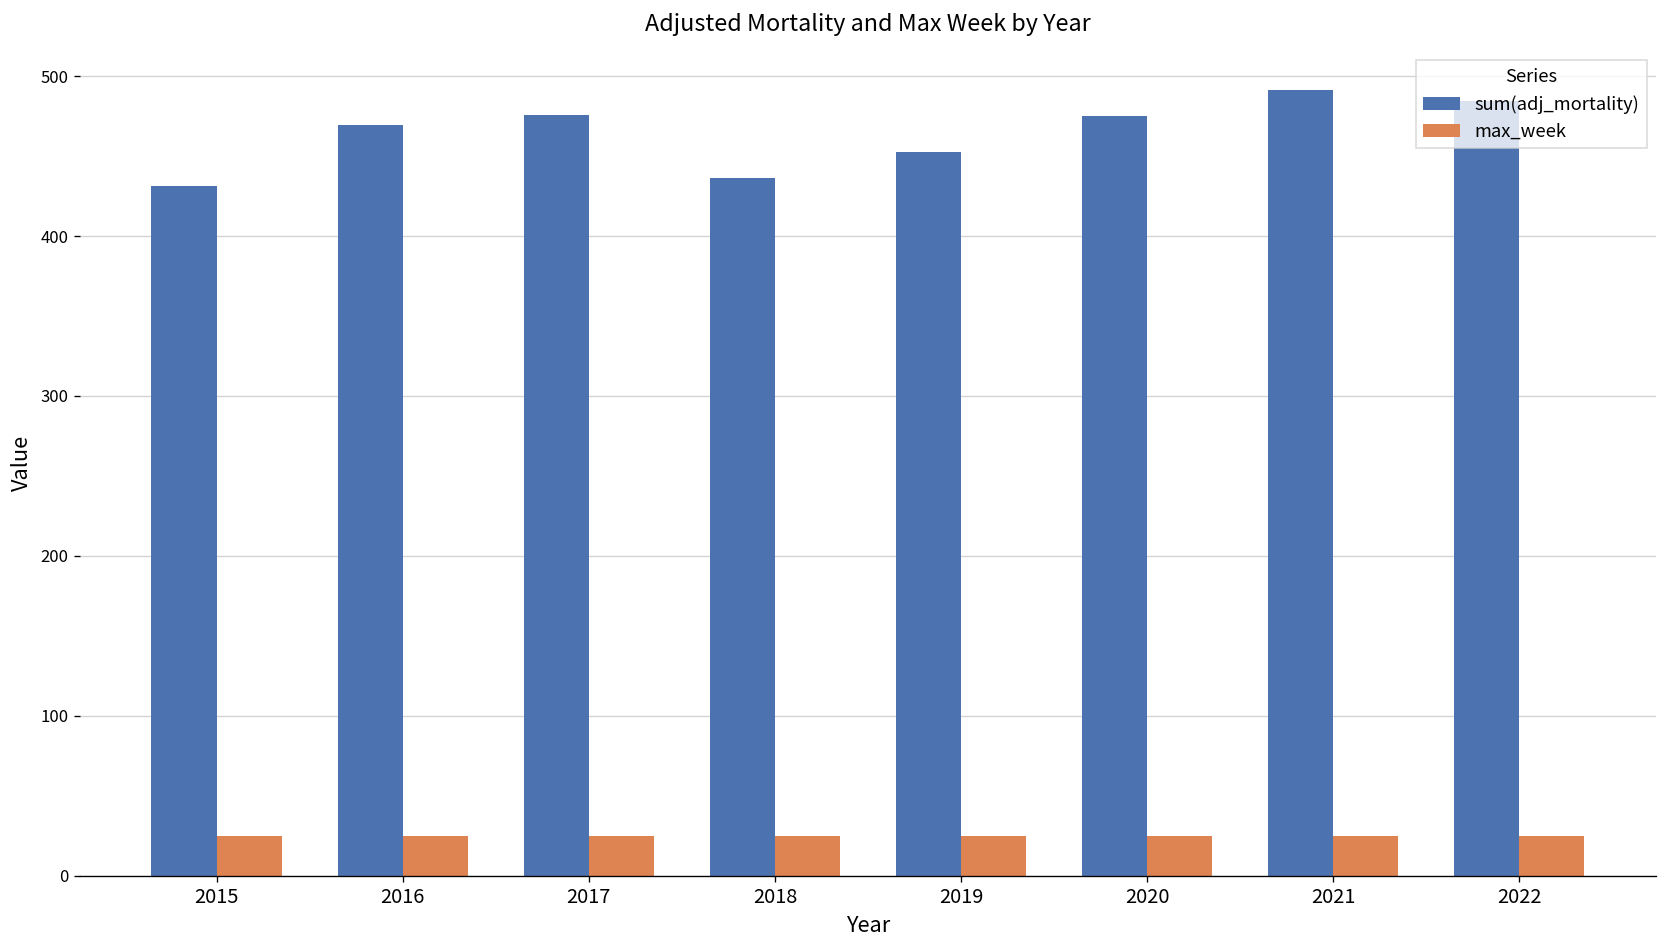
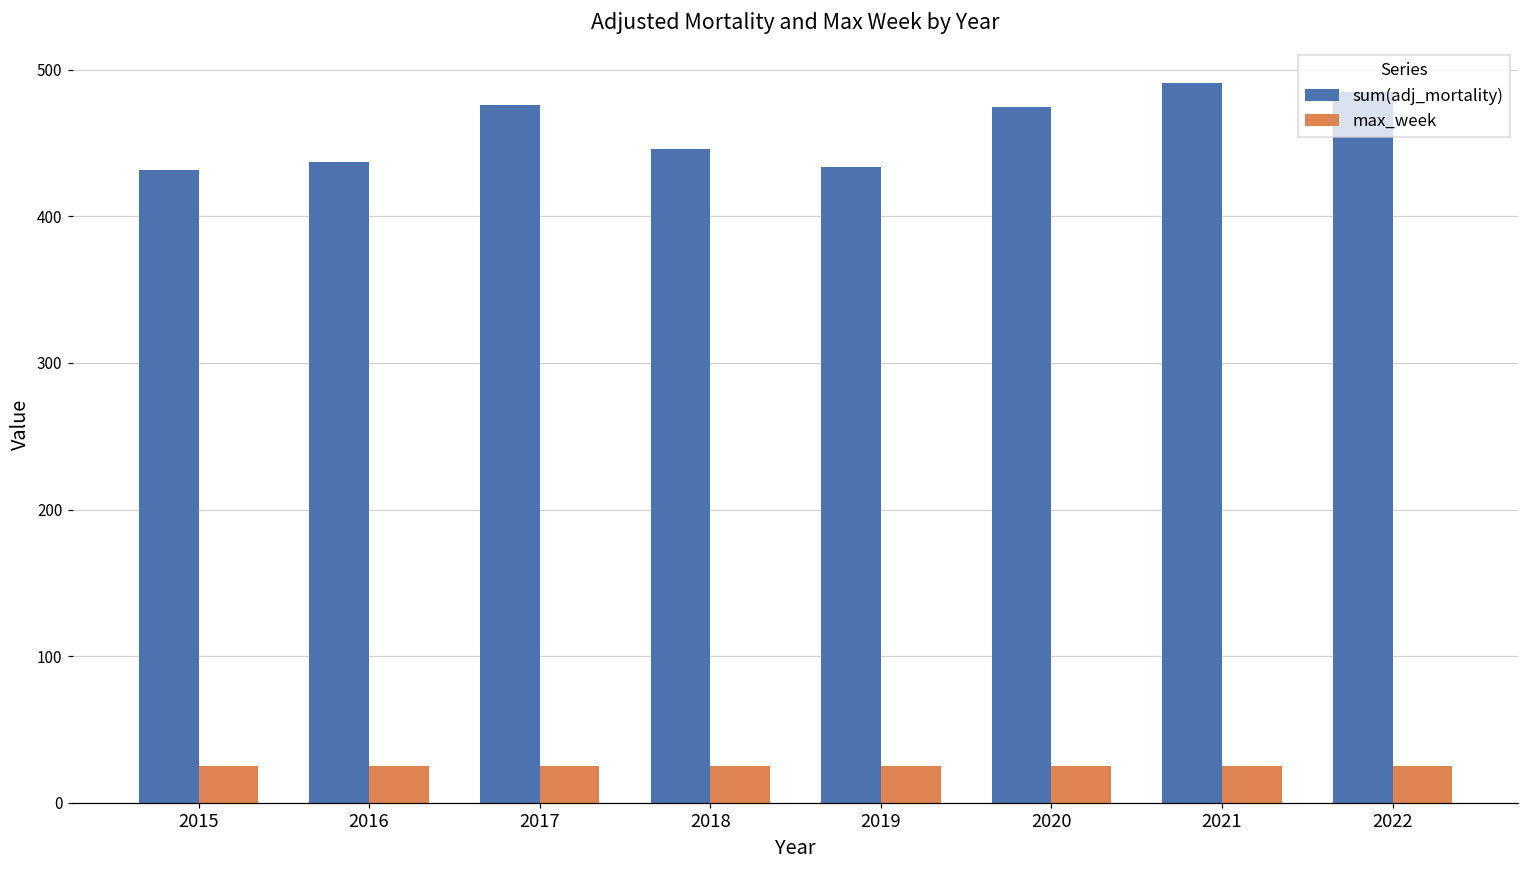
  {
    "sum(adj_mortality)": {
      "2015": 431,
-     "2016": 469,
+     "2016": 437,
      "2017": 476,
-     "2018": 437,
-     "2019": 453,
+     "2018": 446,
+     "2019": 434,
      "2020": 475,
      "2021": 491
    },
    "max_week": {
      "2015": 25,
      "2016": 25,
      "2017": 25,
      "2018": 25,
      "2019": 25,
      "2020": 25,
      "2021": 25,
      "2022": 25
    }
  }
